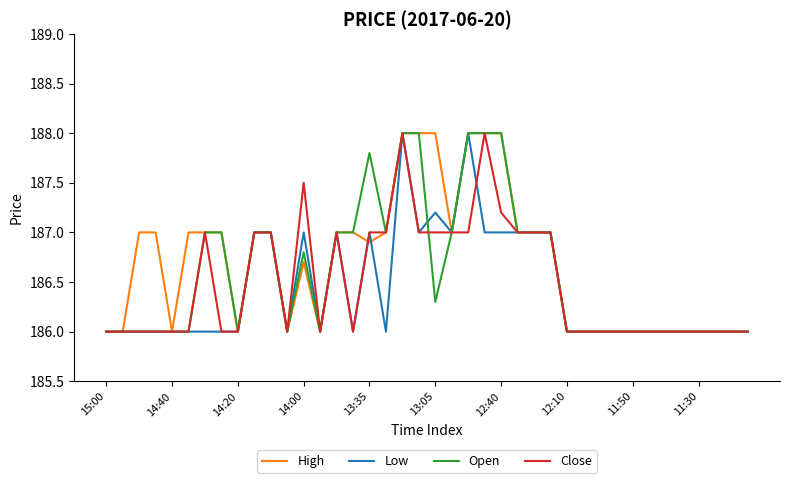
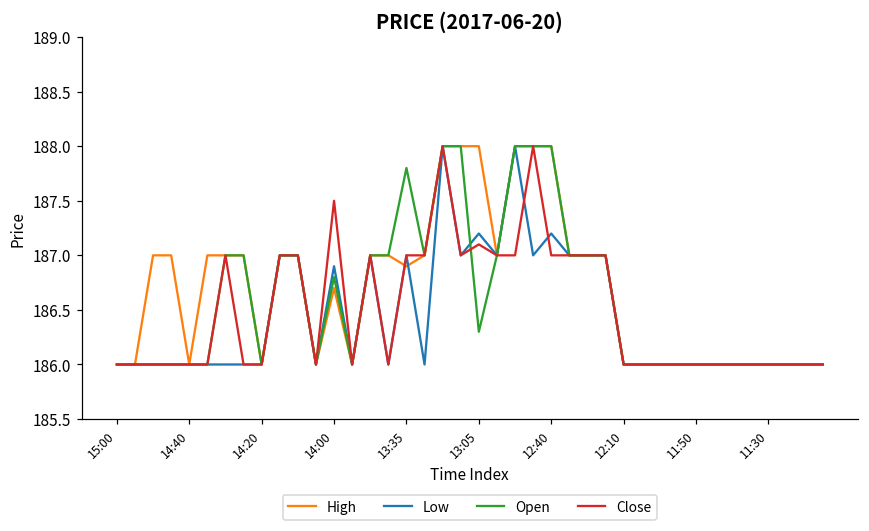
  {
    "High": {
      "14:00": 186.7,
      "13:35": 186.9,
      "13:05": 188.0
    },
    "Low": {
-     "14:00": 187.0,
+     "14:00": 186.9,
      "13:05": 187.2,
-     "12:40": 187.0
+     "12:40": 187.2
    },
    "Open": {
      "14:00": 186.8,
      "13:35": 187.8,
      "13:05": 186.3
    },
    "Close": {
      "14:00": 187.5,
-     "13:05": 187.0,
-     "12:40": 187.2
+     "13:05": 187.1,
+     "12:40": 187.0
    }
  }
